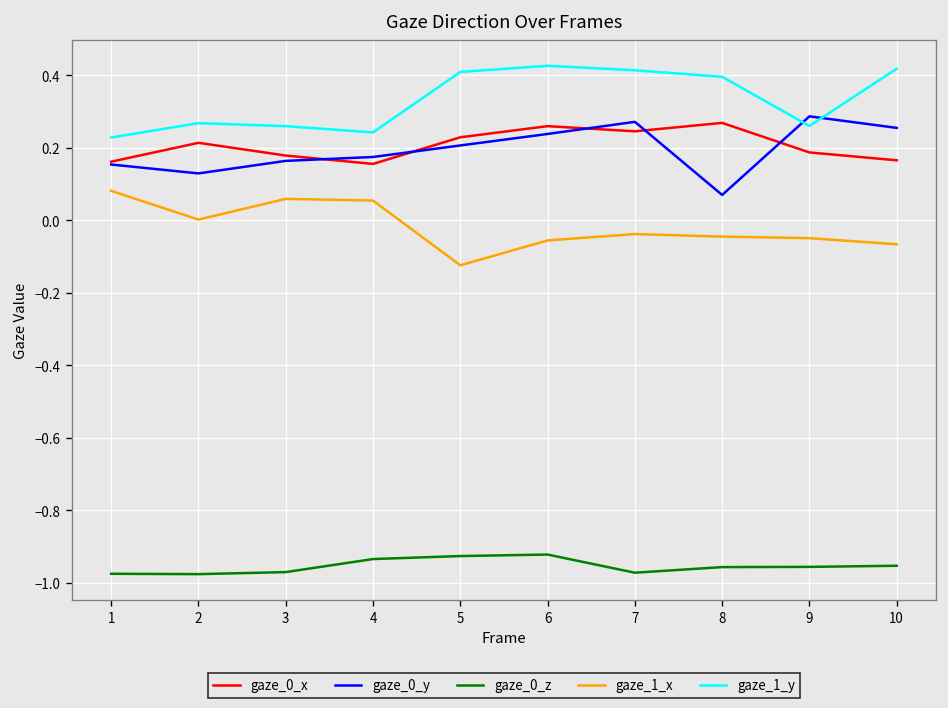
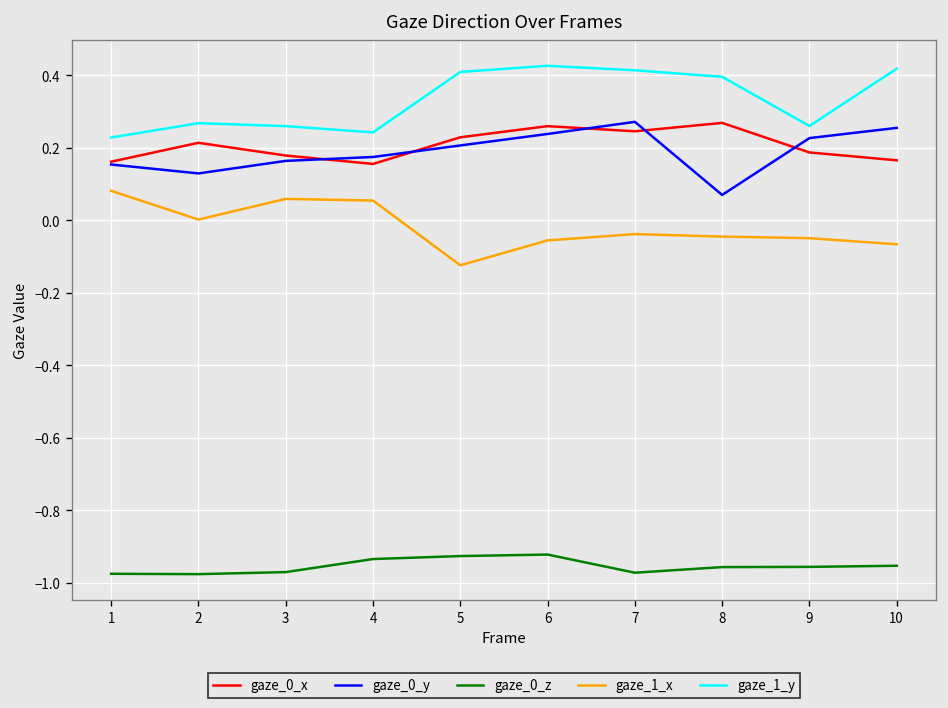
  {
    "gaze_0_x": {
      "2": 0.21,
      "3": 0.18,
      "4": 0.16,
      "5": 0.23,
      "6": 0.26,
      "7": 0.25,
      "8": 0.27,
      "9": 0.19,
      "10": 0.17
    },
    "gaze_0_y": {
      "2": 0.13,
      "3": 0.16,
      "4": 0.18,
      "5": 0.21,
      "6": 0.24,
      "7": 0.27,
      "8": 0.07,
-     "9": 0.29,
+     "9": 0.23,
      "10": 0.26
    },
    "gaze_0_z": {
      "1": -0.97,
      "2": -0.98,
      "3": -0.97,
      "4": -0.93,
      "5": -0.93,
      "6": -0.92,
      "7": -0.97,
      "8": -0.96,
      "9": -0.96,
      "10": -0.95
    },
    "gaze_1_x": {
      "1": 0.08,
      "2": 0.00,
      "3": 0.06,
      "4": 0.05,
      "5": -0.12,
      "6": -0.06,
      "7": -0.04,
      "8": -0.04,
      "9": -0.05,
      "10": -0.07
    },
    "gaze_1_y": {
      "1": 0.23,
      "2": 0.27,
      "3": 0.26,
      "4": 0.24,
      "5": 0.41,
      "6": 0.43,
      "7": 0.41,
      "8": 0.40,
      "9": 0.26,
      "10": 0.42
    }
  }
